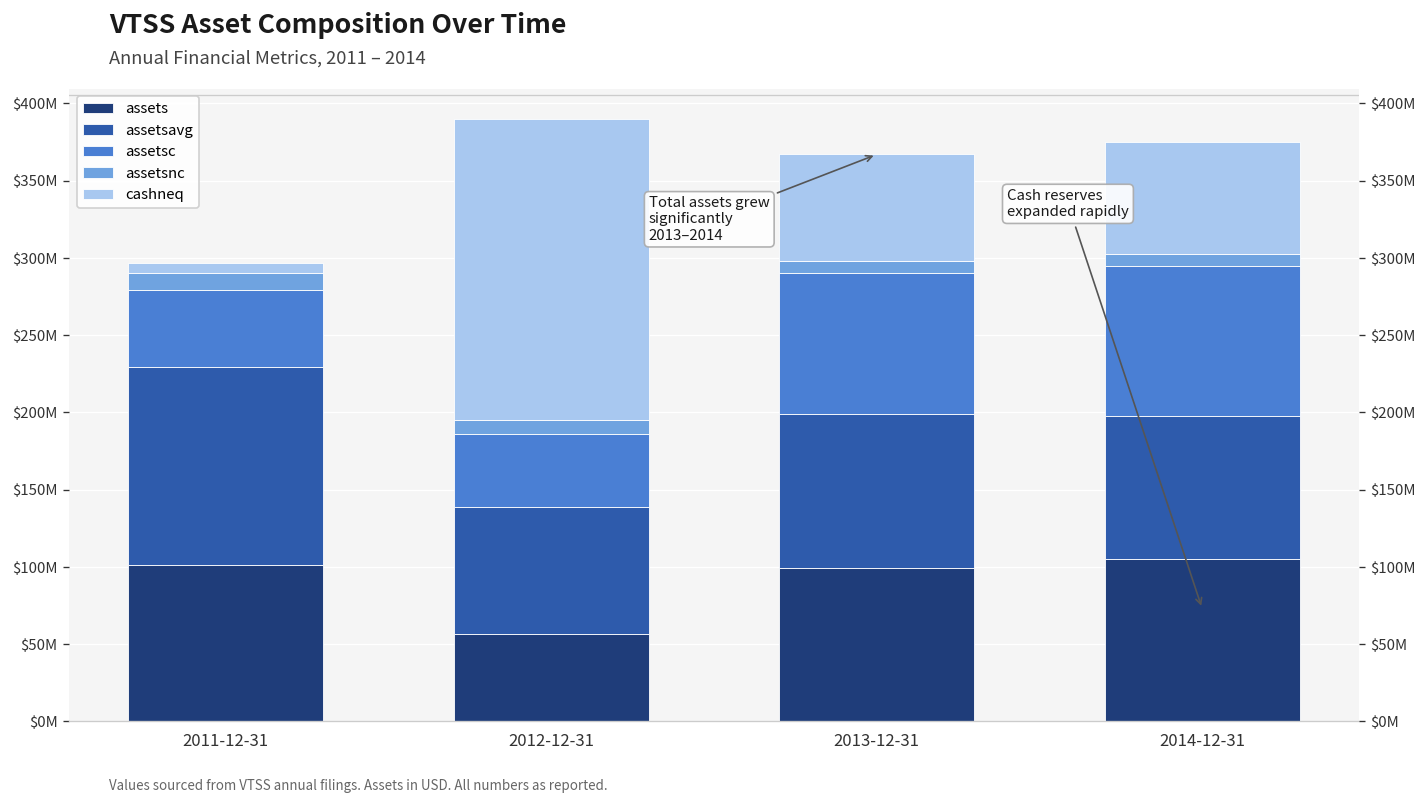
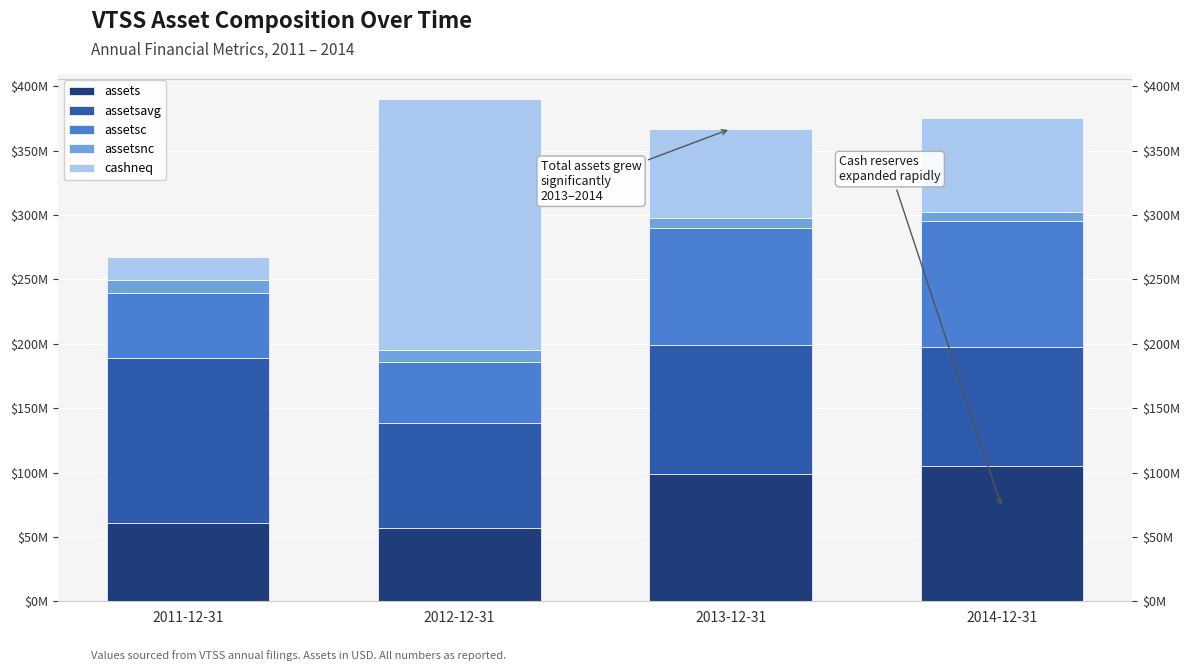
  {
    "assets": {
-     "2011-12-31": "$101000000",
+     "2011-12-31": "$61000000",
      "2012-12-31": "$57000000",
      "2013-12-31": "$99000000",
      "2014-12-31": "$105000000"
    },
    "assetsavg": {
      "2011-12-31": "$128000000",
      "2012-12-31": "$82000000",
      "2013-12-31": "$100000000",
      "2014-12-31": "$93000000"
    },
    "cashneq": {
-     "2011-12-31": "$6000000",
+     "2011-12-31": "$17000000",
      "2012-12-31": "$195000000",
      "2014-12-31": "$73000000"
    }
  }
